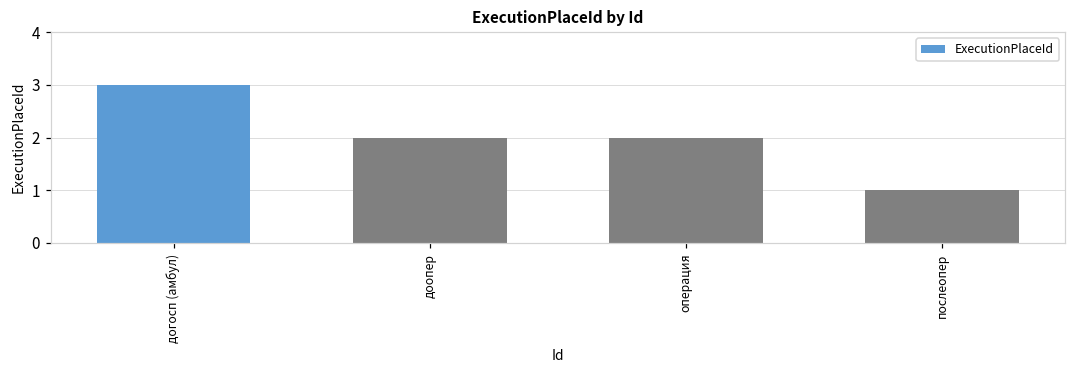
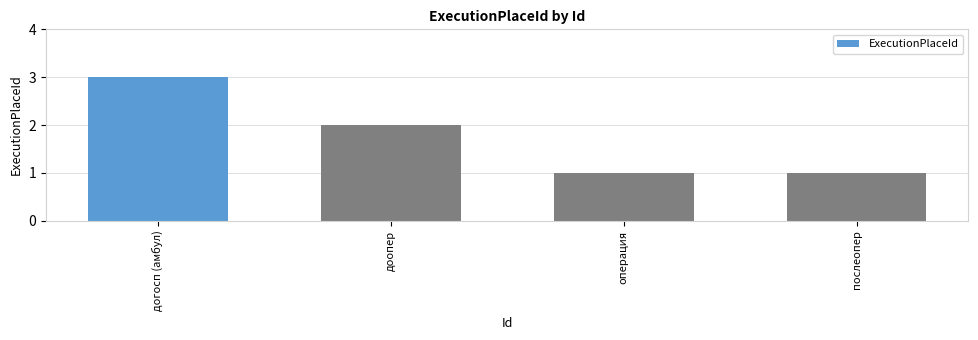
  {
    "догосп (амбул)": 3,
    "доопер": 2,
-   "операция": 2,
+   "операция": 1,
    "послеопер": 1
  }
